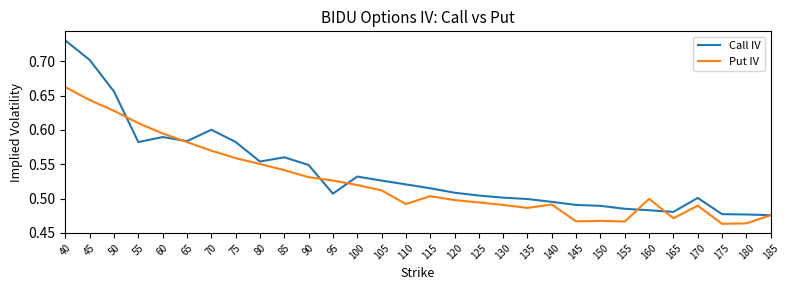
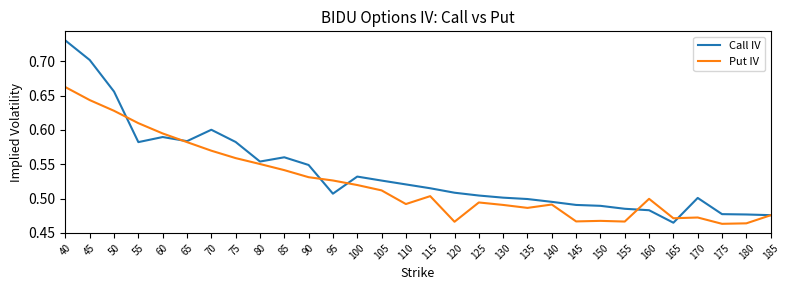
  {
    "Call IV": {
      "40": 0.73,
      "45": 0.70,
      "50": 0.66,
      "55": 0.58,
      "60": 0.59,
      "70": 0.60,
      "75": 0.58,
      "85": 0.56,
      "90": 0.55,
      "95": 0.51,
      "100": 0.53,
      "105": 0.53,
      "110": 0.52,
      "115": 0.52,
      "120": 0.51,
      "125": 0.50,
      "130": 0.50,
      "135": 0.50,
      "140": 0.50,
      "145": 0.49,
      "150": 0.49,
      "155": 0.49,
      "160": 0.48,
-     "165": 0.48,
+     "165": 0.46,
      "170": 0.50,
      "175": 0.48,
      "180": 0.48
    },
    "Put IV": {
      "40": 0.66,
      "45": 0.64,
      "50": 0.63,
      "55": 0.61,
      "60": 0.59,
      "70": 0.57,
      "75": 0.56,
      "85": 0.54,
      "90": 0.53,
      "95": 0.53,
      "100": 0.52,
      "105": 0.51,
      "110": 0.49,
      "115": 0.50,
-     "120": 0.50,
+     "120": 0.47,
      "125": 0.49,
      "130": 0.49,
      "135": 0.49,
      "140": 0.49,
      "145": 0.47,
      "150": 0.47,
      "155": 0.47,
      "160": 0.50,
      "165": 0.47,
-     "170": 0.49,
+     "170": 0.47,
      "175": 0.46,
      "180": 0.46
    }
  }
